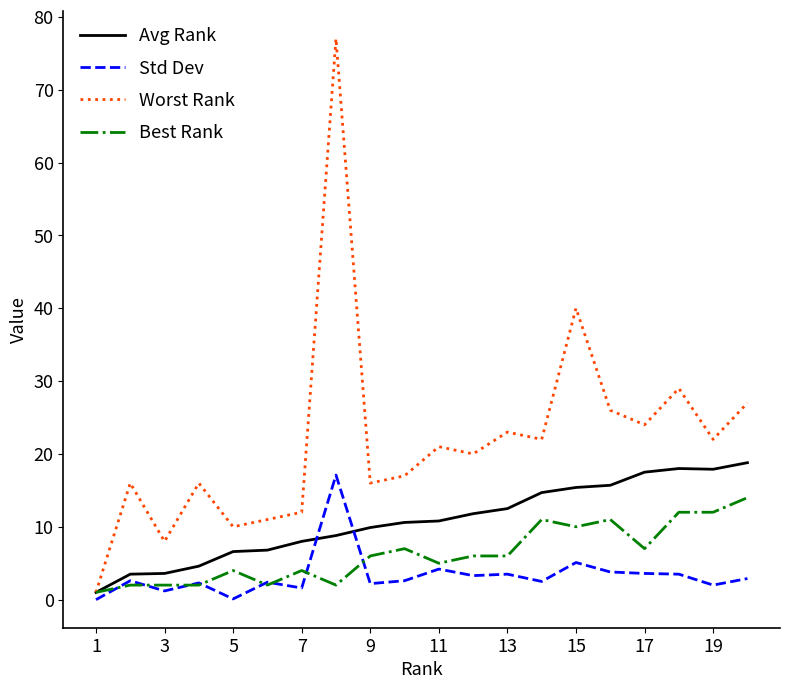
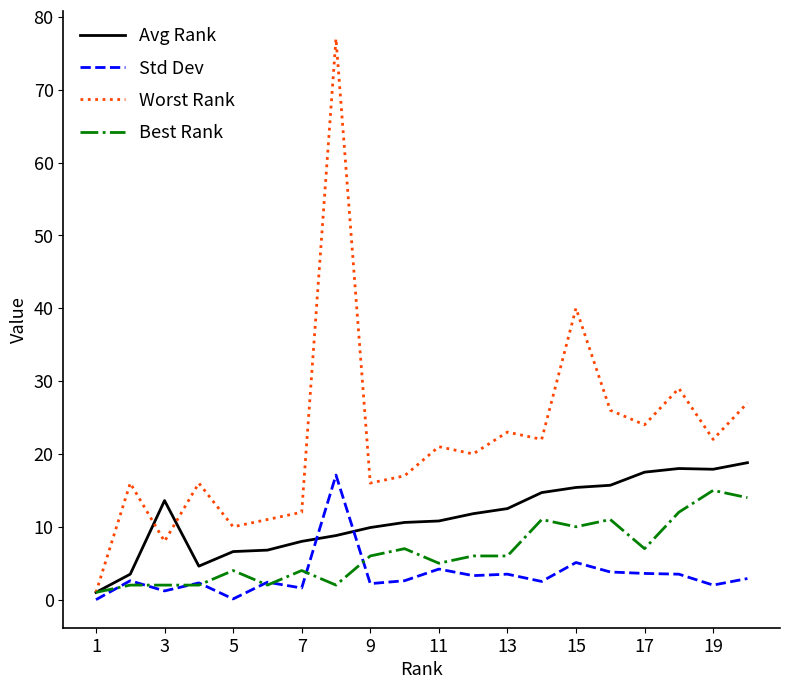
  {
    "Avg Rank": {
-     "3": 4,
+     "3": 14,
      "5": 7,
      "7": 8,
      "9": 10,
      "11": 11,
      "13": 13,
      "15": 15,
      "17": 18,
      "19": 18
    },
    "Std Dev": {
      "1": 0,
      "3": 1,
      "5": 0,
      "7": 2,
      "9": 2,
      "11": 4,
      "13": 4,
      "15": 5,
      "17": 4,
      "19": 2
    },
    "Worst Rank": {
      "3": 8,
      "5": 10,
      "7": 12,
      "9": 16,
      "11": 21,
      "13": 23,
      "15": 40,
      "17": 24,
      "19": 22
    },
    "Best Rank": {
      "3": 2,
      "5": 4,
      "7": 4,
      "9": 6,
      "11": 5,
      "13": 6,
      "15": 10,
      "17": 7,
-     "19": 12
+     "19": 15
    }
  }
